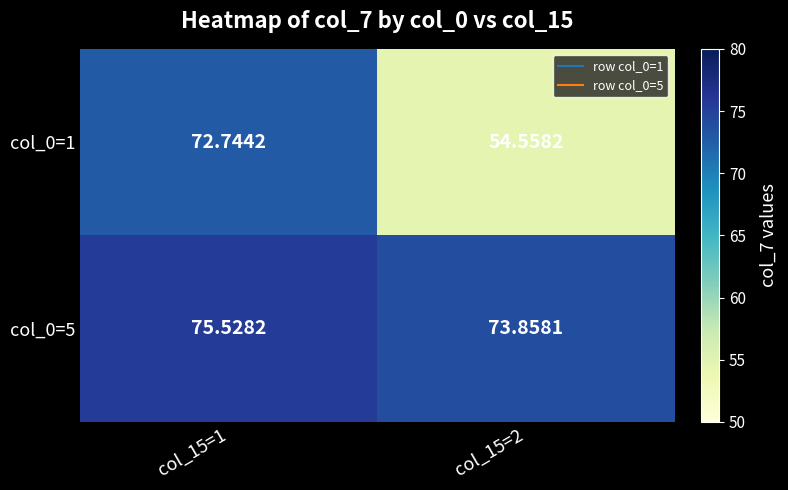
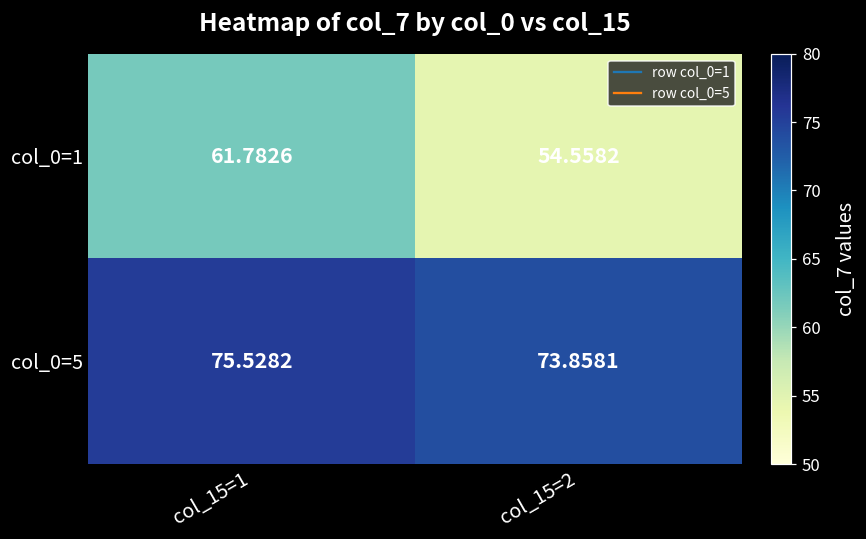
  {
    "col_0=1": {
-     "col_15=1": 72.7442,
+     "col_15=1": 61.7826,
      "col_15=2": 54.5582
    },
    "col_0=5": {
      "col_15=1": 75.5282,
      "col_15=2": 73.8581
    }
  }
